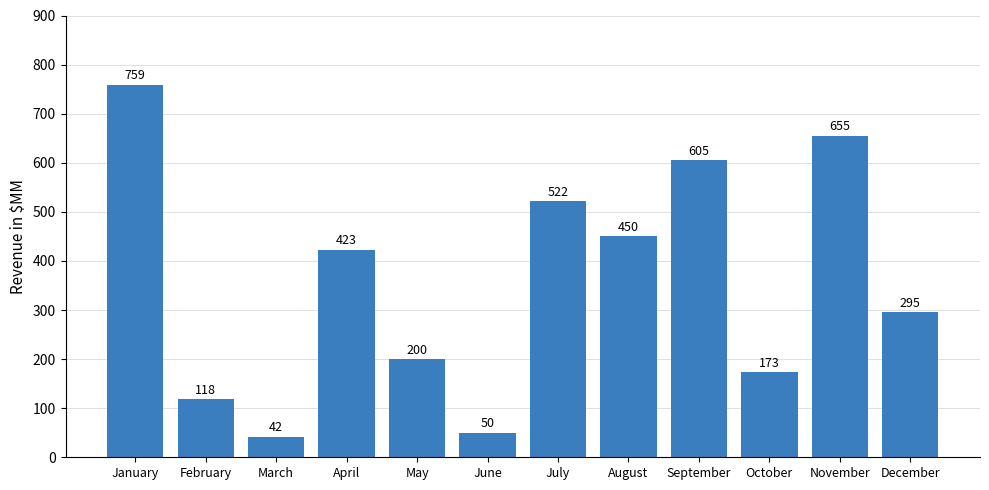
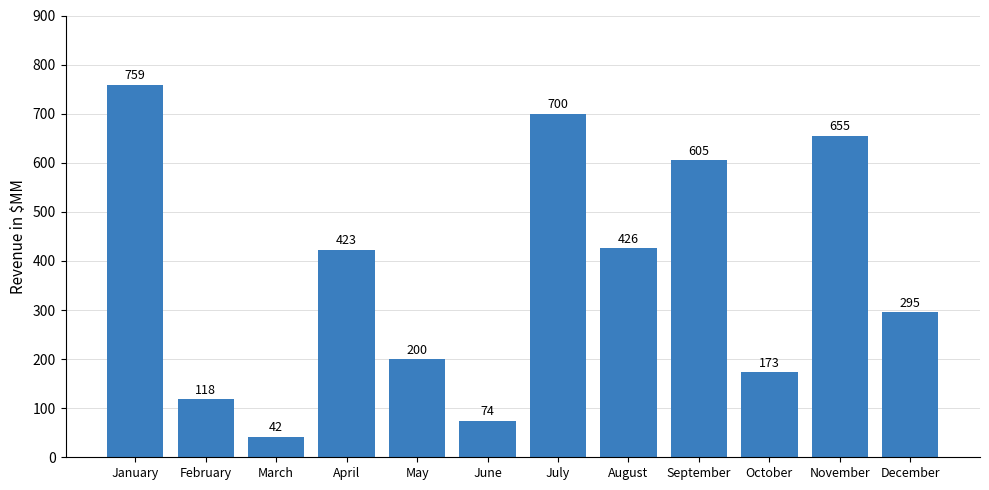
  {
    "January": 759,
    "February": 118,
    "March": 42,
    "April": 423,
    "May": 200,
-   "June": 50,
-   "July": 522,
-   "August": 450,
+   "June": 74,
+   "July": 700,
+   "August": 426,
    "September": 605,
    "October": 173,
    "November": 655,
    "December": 295
  }
